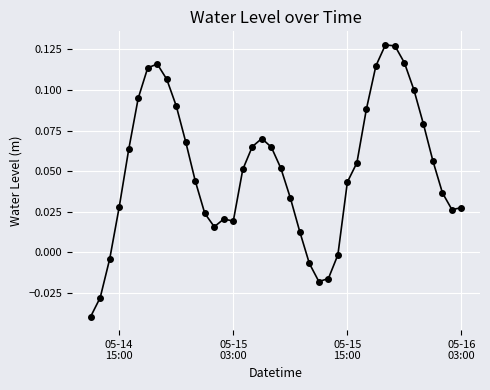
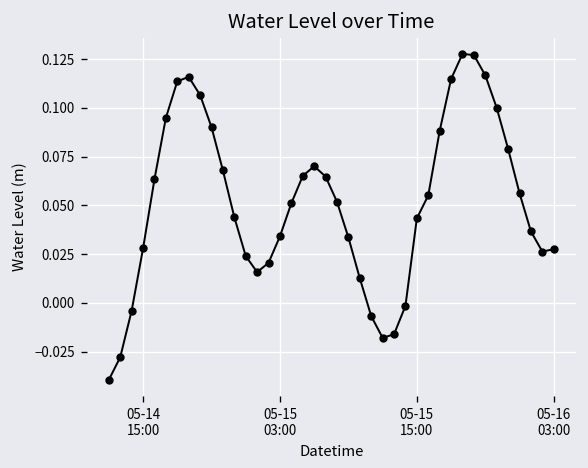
  {
    "05-14 15:00": 0.028,
-   "05-15 03:00": 0.019,
+   "05-15 03:00": 0.034,
    "05-15 15:00": 0.043,
    "05-16 03:00": 0.028
  }
